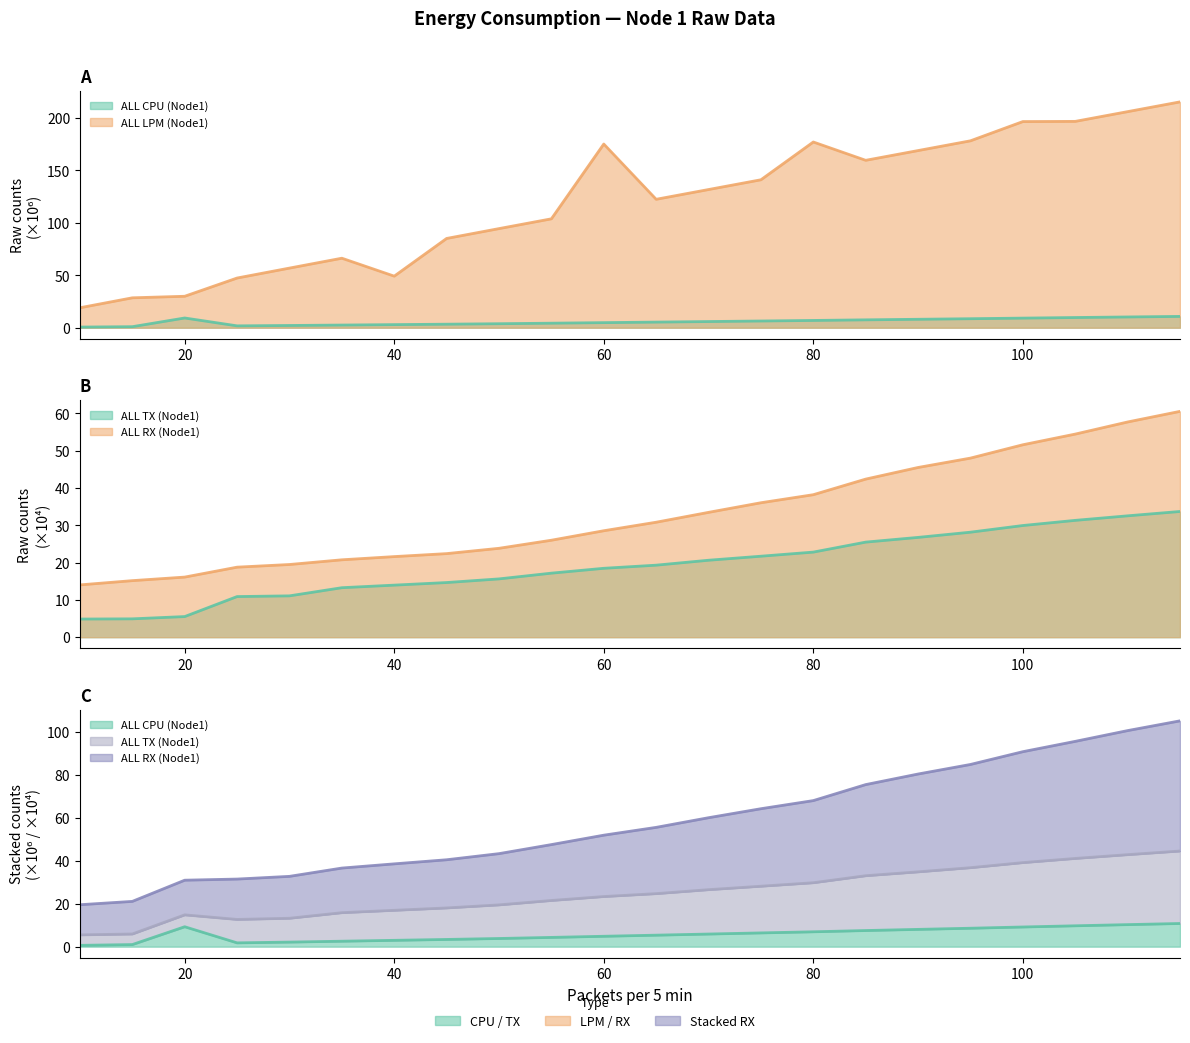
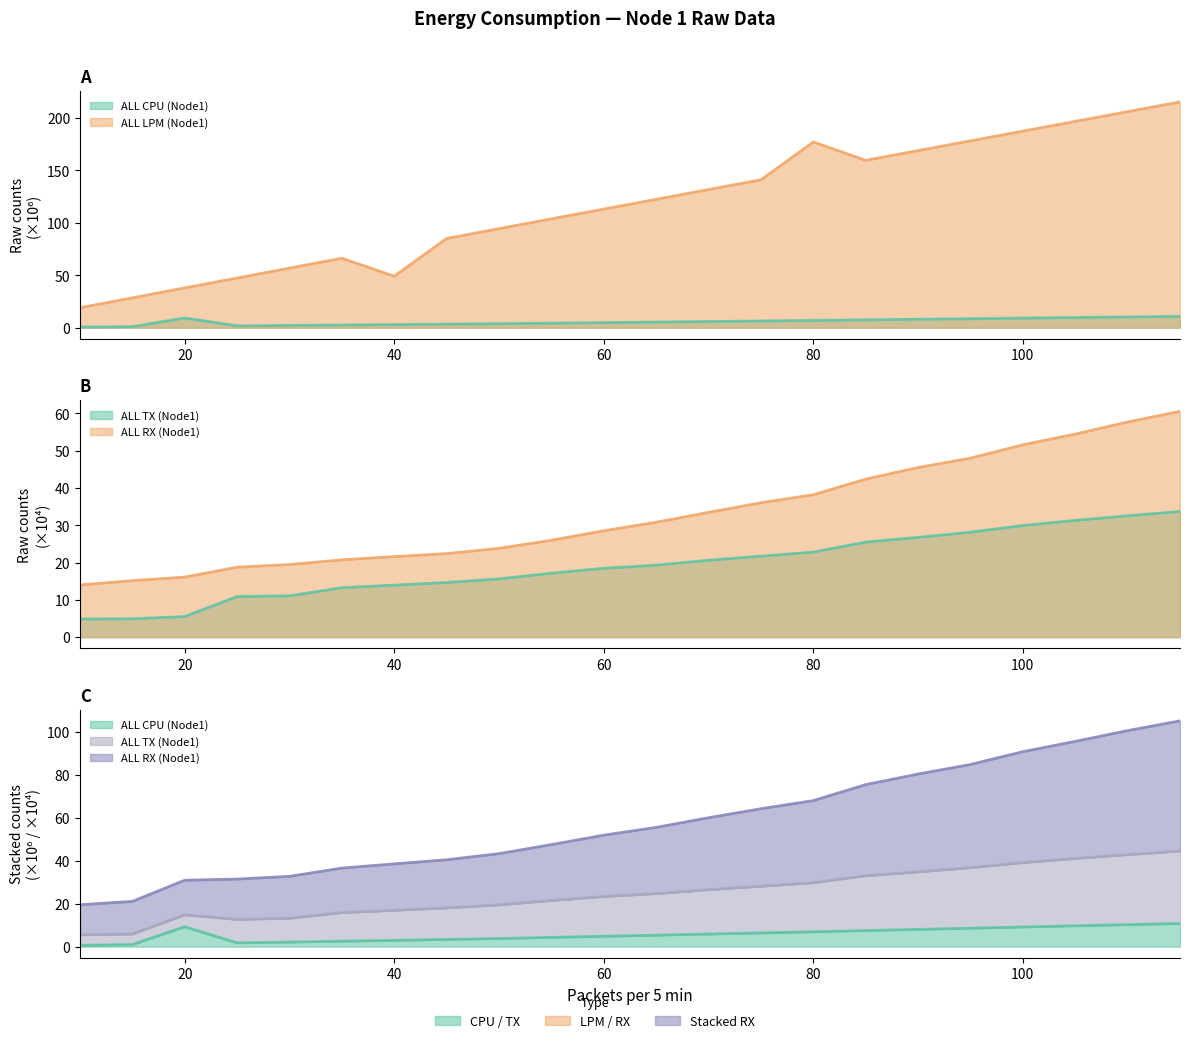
  {
    "A": {
      "ALL CPU (Node1)": {
        "20": 9,
        "40": 3,
        "60": 5,
        "80": 7,
        "100": 9
      },
      "ALL LPM (Node1)": {
-       "20": 30,
+       "20": 38,
        "40": 49,
-       "60": 175,
+       "60": 113,
        "80": 177,
-       "100": 197
+       "100": 187
      }
    },
    "C": {
      "ALL CPU (Node1)": {
        "20": 9,
        "40": 3,
        "60": 5,
        "80": 7,
        "100": 9
      }
    }
  }
